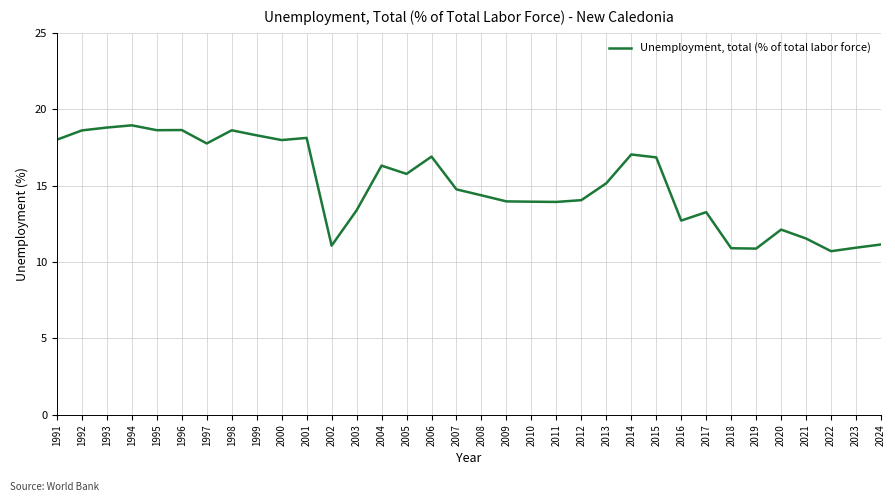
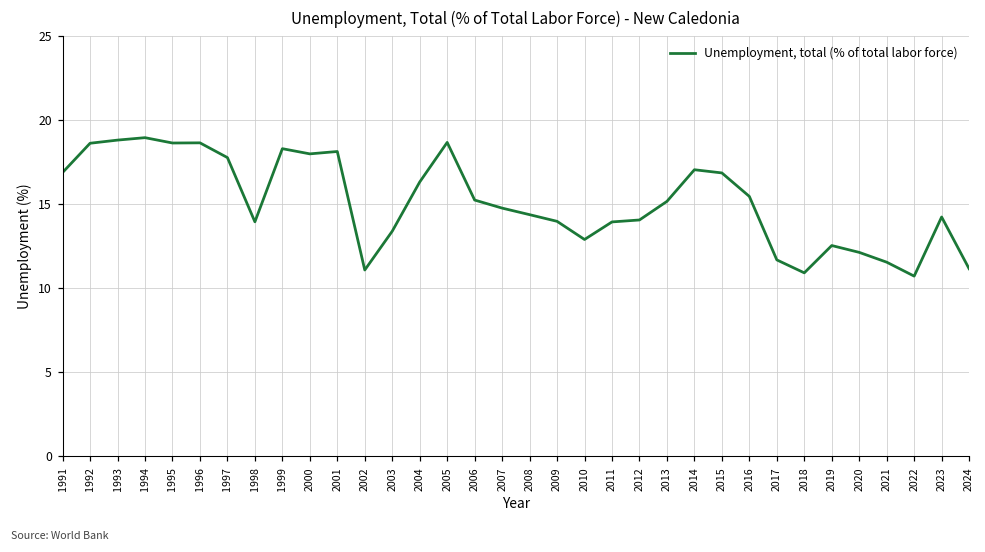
  {
-   "1991": 18.0,
+   "1991": 16.9,
    "1992": 18.6,
    "1993": 18.8,
    "1994": 18.9,
    "1995": 18.6,
    "1996": 18.6,
    "1997": 17.8,
-   "1998": 18.6,
+   "1998": 13.9,
    "1999": 18.3,
    "2000": 18.0,
    "2001": 18.1,
    "2002": 11.1,
    "2003": 13.4,
    "2004": 16.3,
-   "2005": 15.8,
-   "2006": 16.9,
+   "2005": 18.7,
+   "2006": 15.2,
    "2007": 14.8,
    "2008": 14.4,
    "2009": 14.0,
-   "2010": 14.0,
+   "2010": 12.9,
    "2011": 13.9,
    "2012": 14.1,
    "2013": 15.2,
    "2014": 17.0,
    "2015": 16.9,
-   "2016": 12.7,
-   "2017": 13.3,
+   "2016": 15.5,
+   "2017": 11.7,
    "2018": 10.9,
-   "2019": 10.9,
+   "2019": 12.5,
    "2020": 12.1,
    "2021": 11.5,
    "2022": 10.7,
-   "2023": 10.9,
+   "2023": 14.2,
    "2024": 11.2
  }
